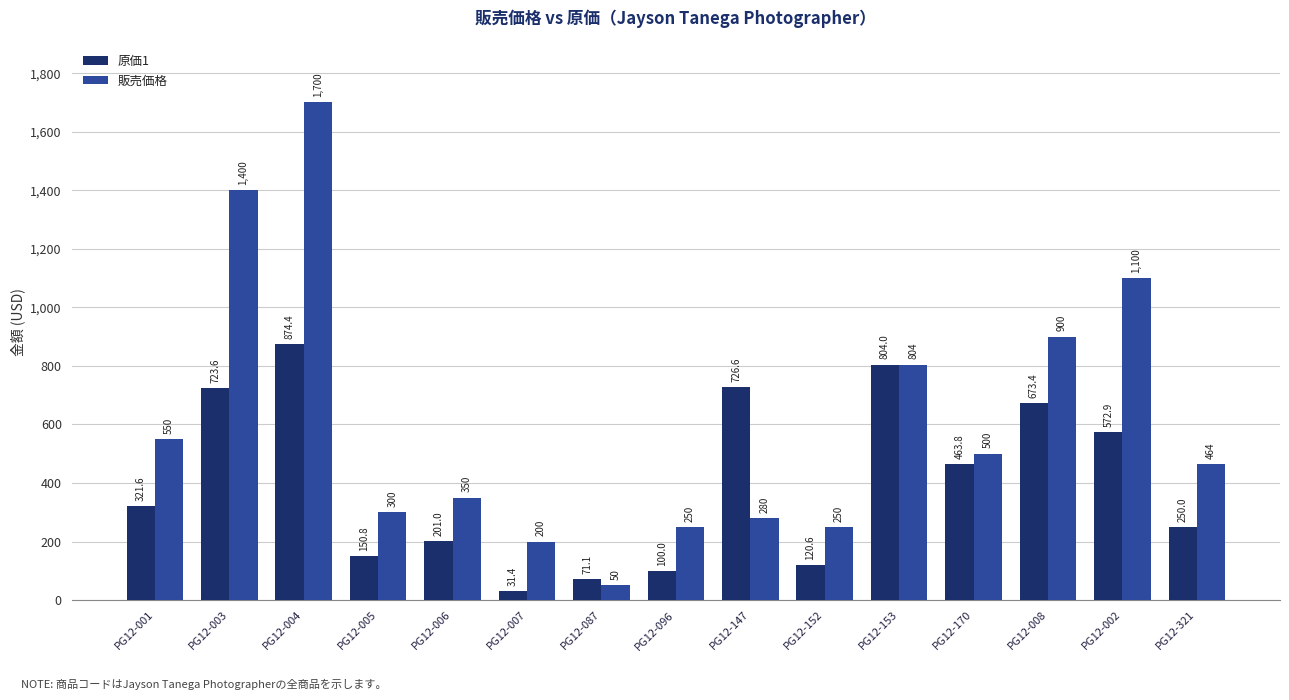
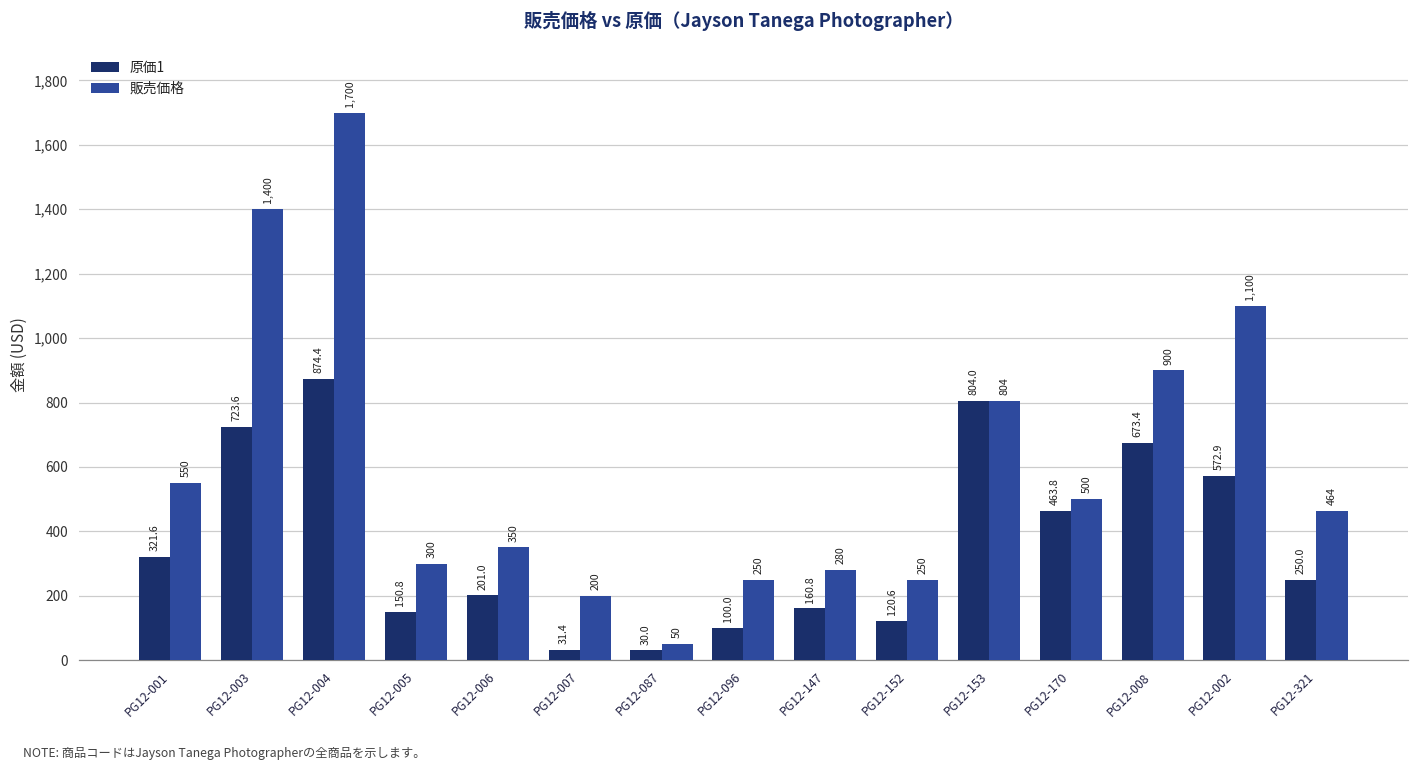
  {
    "原価1": {
      "PG12-001": "321.6",
      "PG12-003": "723.6",
      "PG12-004": "874.4",
      "PG12-005": "150.8",
      "PG12-006": "201.0",
      "PG12-007": "31.4",
-     "PG12-087": "71.1",
+     "PG12-087": "30.0",
      "PG12-096": "100.0",
-     "PG12-147": "726.6",
+     "PG12-147": "160.8",
      "PG12-152": "120.6",
      "PG12-153": "804.0",
      "PG12-170": "463.8",
      "PG12-008": "673.4",
      "PG12-002": "572.9",
      "PG12-321": "250.0"
    },
    "販売価格": {
      "PG12-001": "550",
      "PG12-003": "1,400",
      "PG12-004": "1,700",
      "PG12-005": "300",
      "PG12-006": "350",
      "PG12-007": "200",
      "PG12-087": "50",
      "PG12-096": "250",
      "PG12-147": "280",
      "PG12-152": "250",
      "PG12-153": "804",
      "PG12-170": "500",
      "PG12-008": "900",
      "PG12-002": "1,100",
      "PG12-321": "464"
    }
  }
